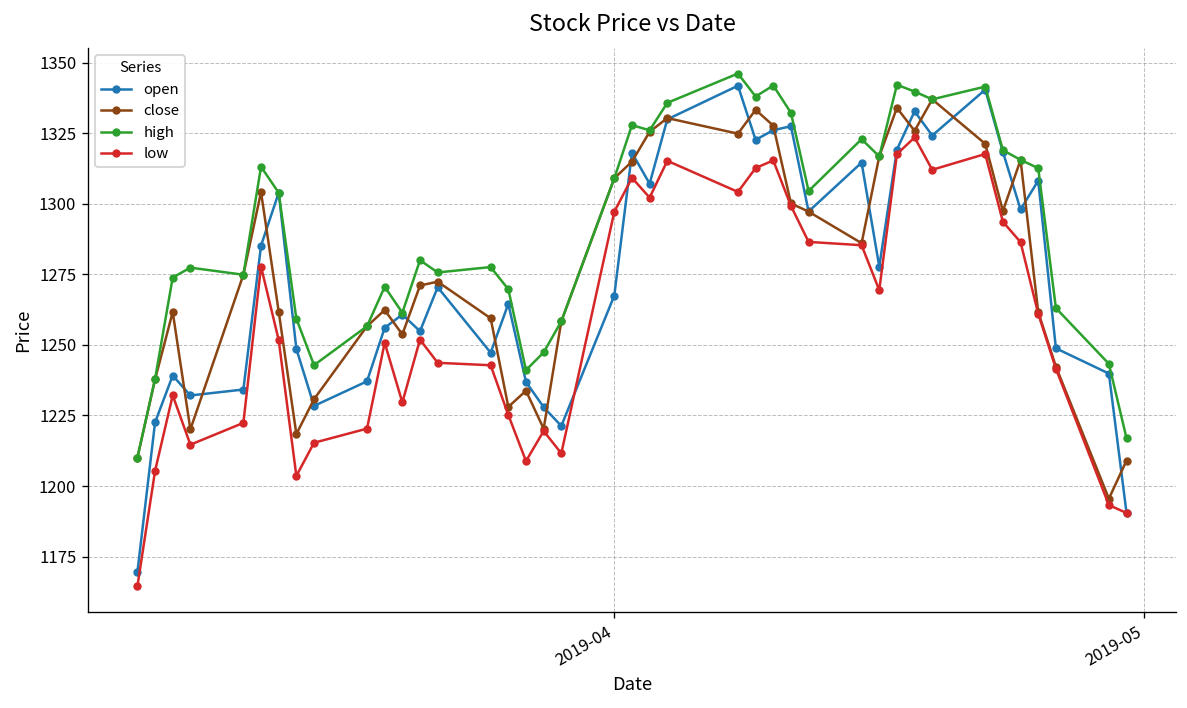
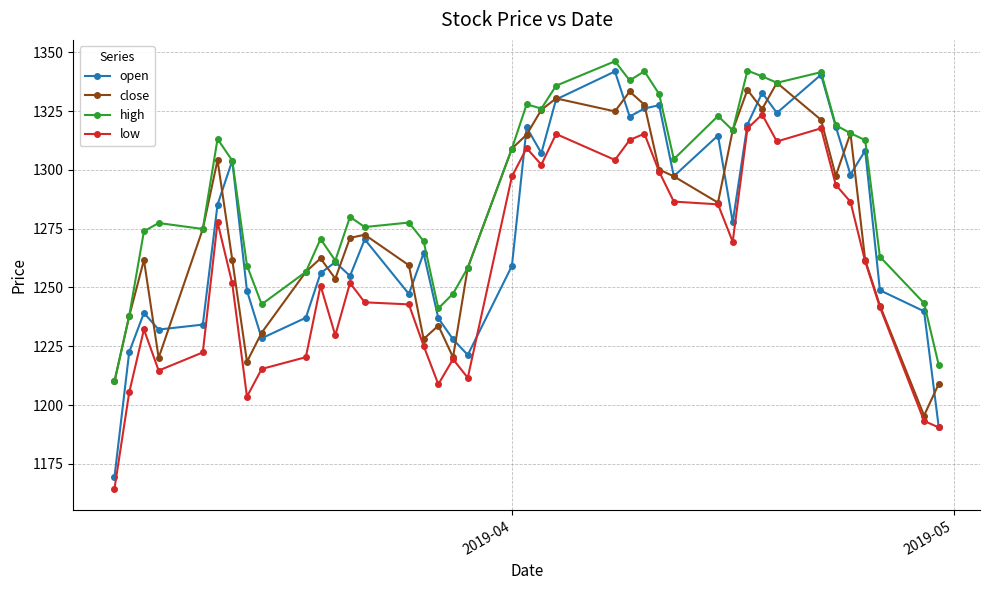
  {
    "open": {
-     "2019-04": 1268
+     "2019-04": 1259
    },
    "low": {
      "2019-04": 1297
    }
  }
